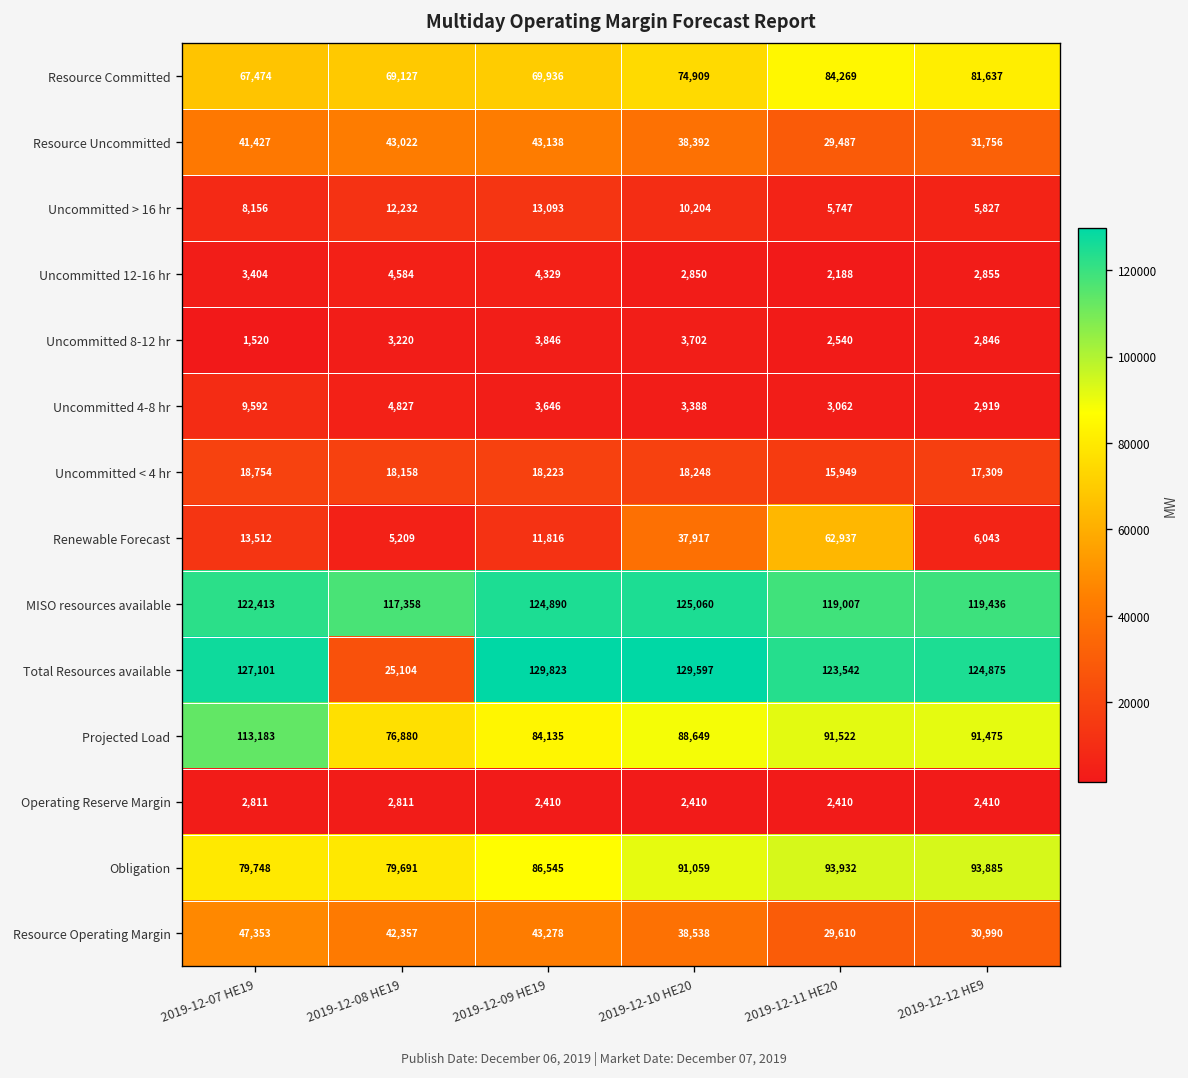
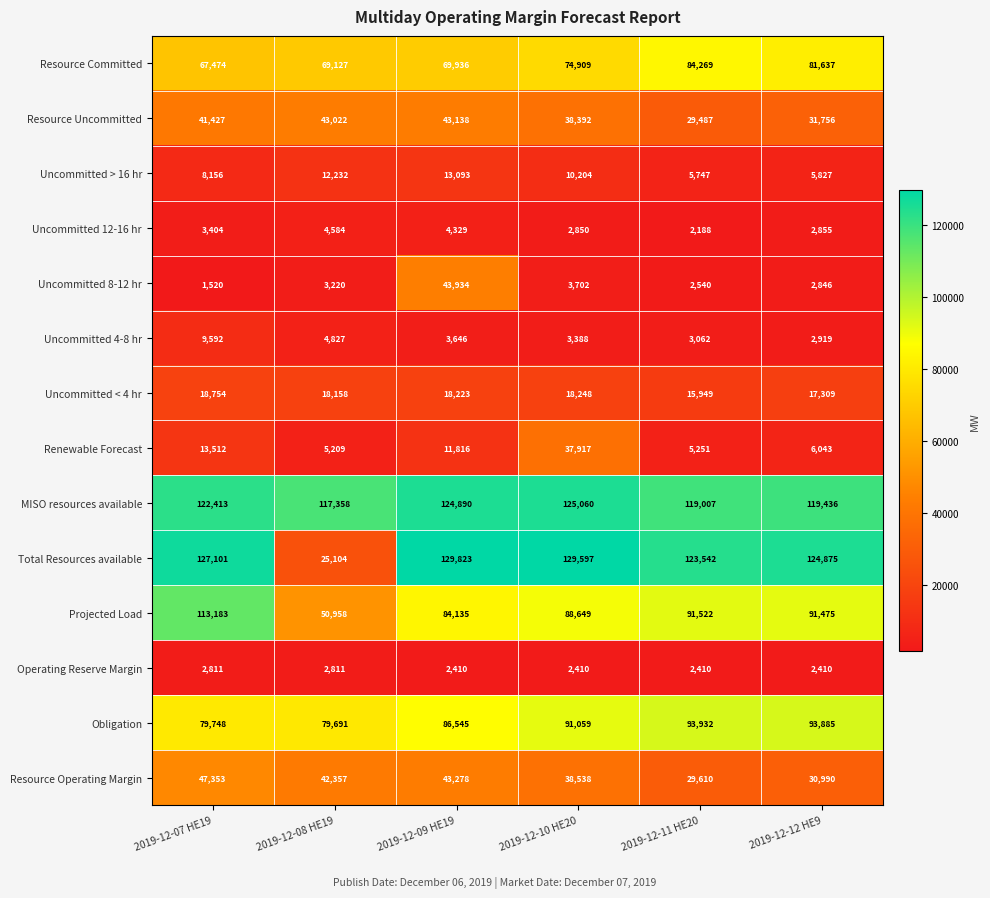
  {
    "Resource Committed": {
      "2019-12-07 HE19": "67,474",
      "2019-12-08 HE19": "69,127",
      "2019-12-09 HE19": "69,936",
      "2019-12-10 HE20": "74,909",
      "2019-12-11 HE20": "84,269",
      "2019-12-12 HE9": "81,637"
    },
    "Resource Uncommitted": {
      "2019-12-07 HE19": "41,427",
      "2019-12-08 HE19": "43,022",
      "2019-12-09 HE19": "43,138",
      "2019-12-10 HE20": "38,392",
      "2019-12-11 HE20": "29,487",
      "2019-12-12 HE9": "31,756"
    },
    "Uncommitted > 16 hr": {
      "2019-12-07 HE19": "8,156",
      "2019-12-08 HE19": "12,232",
      "2019-12-09 HE19": "13,093",
      "2019-12-10 HE20": "10,204",
      "2019-12-11 HE20": "5,747",
      "2019-12-12 HE9": "5,827"
    },
    "Uncommitted 12-16 hr": {
      "2019-12-07 HE19": "3,404",
      "2019-12-08 HE19": "4,584",
      "2019-12-09 HE19": "4,329",
      "2019-12-10 HE20": "2,850",
      "2019-12-11 HE20": "2,188",
      "2019-12-12 HE9": "2,855"
    },
    "Uncommitted 8-12 hr": {
      "2019-12-07 HE19": "1,520",
      "2019-12-08 HE19": "3,220",
-     "2019-12-09 HE19": "3,846",
+     "2019-12-09 HE19": "43,934",
      "2019-12-10 HE20": "3,702",
      "2019-12-11 HE20": "2,540",
      "2019-12-12 HE9": "2,846"
    },
    "Uncommitted 4-8 hr": {
      "2019-12-07 HE19": "9,592",
      "2019-12-08 HE19": "4,827",
      "2019-12-09 HE19": "3,646",
      "2019-12-10 HE20": "3,388",
      "2019-12-11 HE20": "3,062",
      "2019-12-12 HE9": "2,919"
    },
    "Uncommitted < 4 hr": {
      "2019-12-07 HE19": "18,754",
      "2019-12-08 HE19": "18,158",
      "2019-12-09 HE19": "18,223",
      "2019-12-10 HE20": "18,248",
      "2019-12-11 HE20": "15,949",
      "2019-12-12 HE9": "17,309"
    },
    "Renewable Forecast": {
      "2019-12-07 HE19": "13,512",
      "2019-12-08 HE19": "5,209",
      "2019-12-09 HE19": "11,816",
      "2019-12-10 HE20": "37,917",
-     "2019-12-11 HE20": "62,937",
+     "2019-12-11 HE20": "5,251",
      "2019-12-12 HE9": "6,043"
    },
    "MISO resources available": {
      "2019-12-07 HE19": "122,413",
      "2019-12-08 HE19": "117,358",
      "2019-12-09 HE19": "124,890",
      "2019-12-10 HE20": "125,060",
      "2019-12-11 HE20": "119,007",
      "2019-12-12 HE9": "119,436"
    },
    "Total Resources available": {
      "2019-12-07 HE19": "127,101",
      "2019-12-08 HE19": "25,104",
      "2019-12-09 HE19": "129,823",
      "2019-12-10 HE20": "129,597",
      "2019-12-11 HE20": "123,542",
      "2019-12-12 HE9": "124,875"
    },
    "Projected Load": {
      "2019-12-07 HE19": "113,183",
-     "2019-12-08 HE19": "76,880",
+     "2019-12-08 HE19": "50,958",
      "2019-12-09 HE19": "84,135",
      "2019-12-10 HE20": "88,649",
      "2019-12-11 HE20": "91,522",
      "2019-12-12 HE9": "91,475"
    },
    "Operating Reserve Margin": {
      "2019-12-07 HE19": "2,811",
      "2019-12-08 HE19": "2,811",
      "2019-12-09 HE19": "2,410",
      "2019-12-10 HE20": "2,410",
      "2019-12-11 HE20": "2,410",
      "2019-12-12 HE9": "2,410"
    },
    "Obligation": {
      "2019-12-07 HE19": "79,748",
      "2019-12-08 HE19": "79,691",
      "2019-12-09 HE19": "86,545",
      "2019-12-10 HE20": "91,059",
      "2019-12-11 HE20": "93,932",
      "2019-12-12 HE9": "93,885"
    },
    "Resource Operating Margin": {
      "2019-12-07 HE19": "47,353",
      "2019-12-08 HE19": "42,357",
      "2019-12-09 HE19": "43,278",
      "2019-12-10 HE20": "38,538",
      "2019-12-11 HE20": "29,610",
      "2019-12-12 HE9": "30,990"
    }
  }
